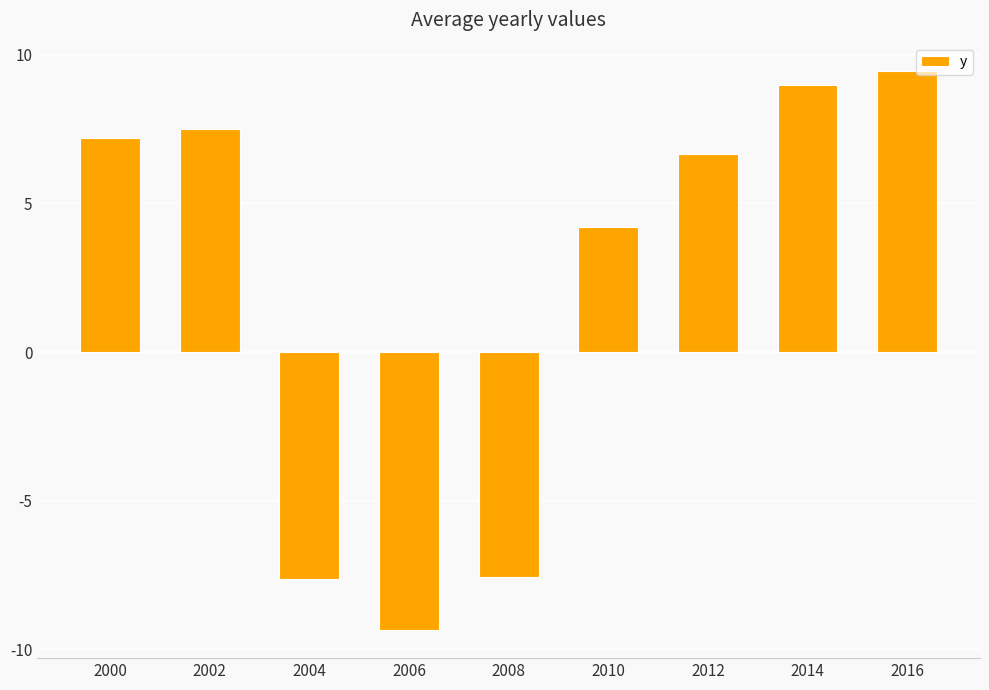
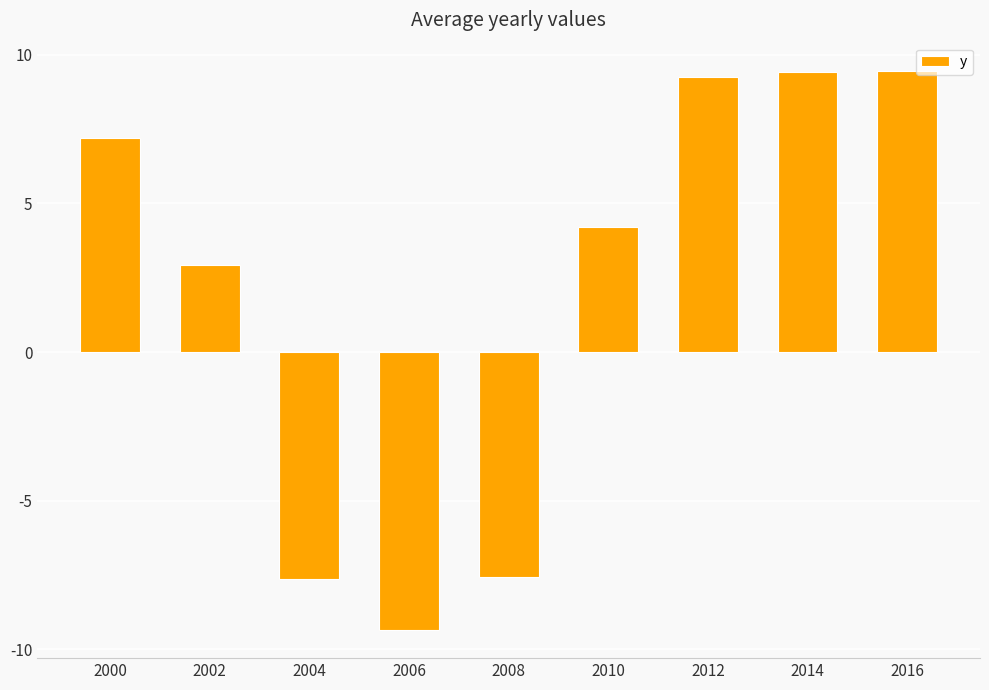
  {
    "2000": 7.2,
-   "2002": 7.5,
+   "2002": 2.9,
    "2004": -7.6,
    "2006": -9.4,
    "2008": -7.6,
    "2010": 4.2,
-   "2012": 6.7,
-   "2014": 9.0,
+   "2012": 9.3,
+   "2014": 9.4,
    "2016": 9.5
  }
